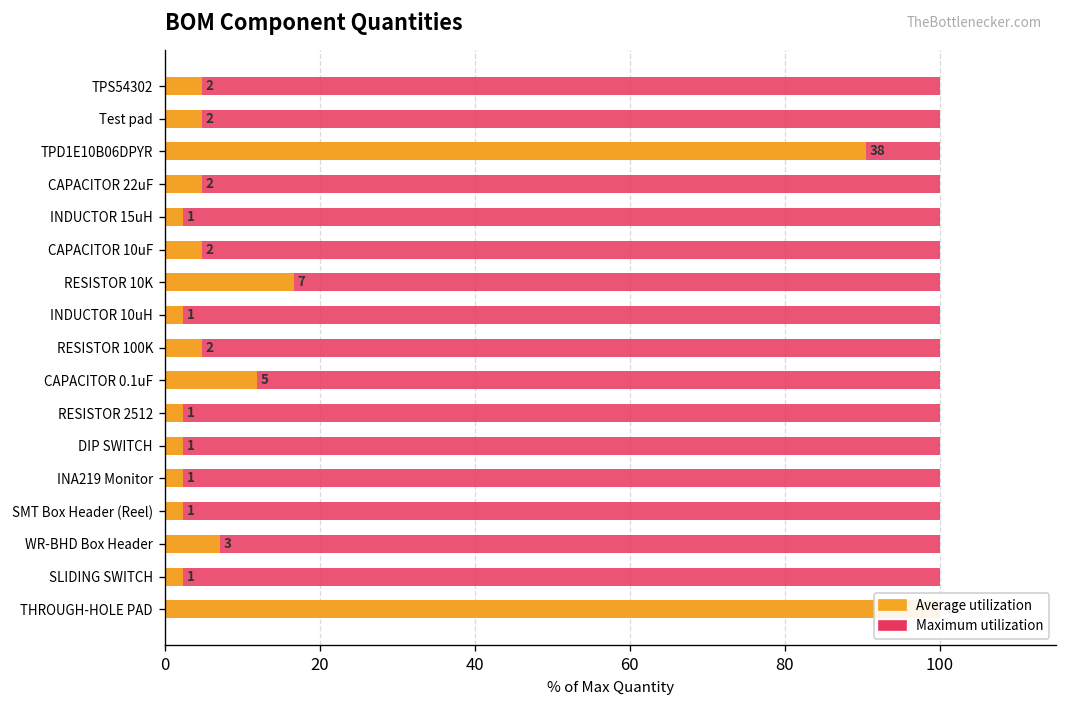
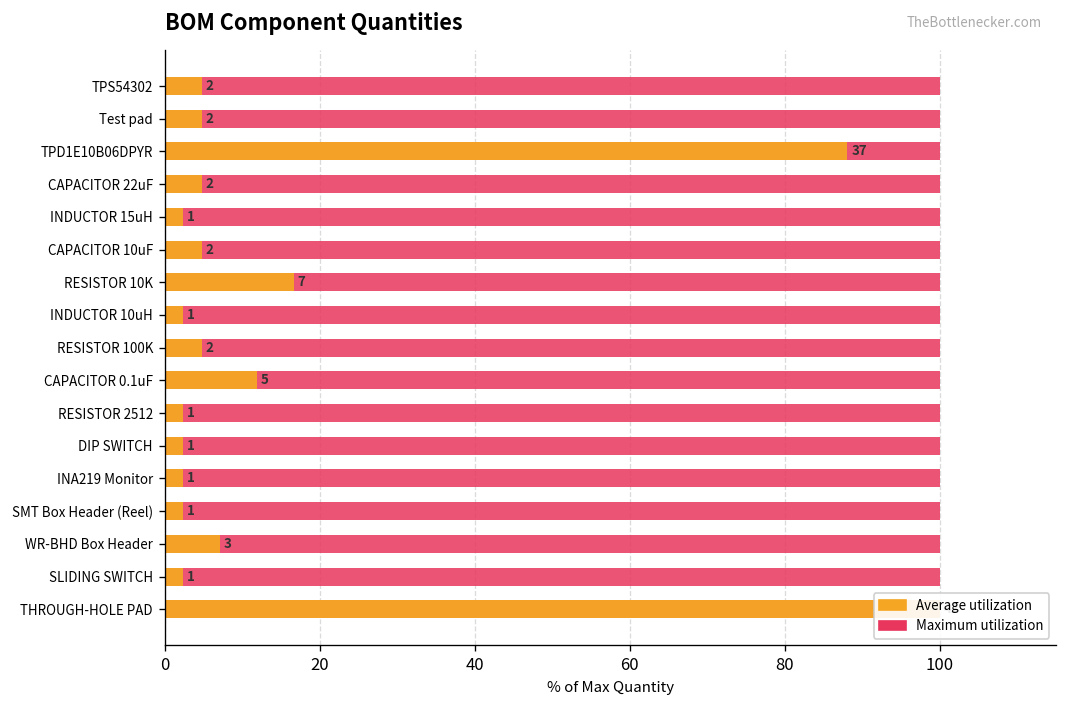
  {
    "Average utilization": {
-     "TPD1E10B06DPYR": 38
+     "TPD1E10B06DPYR": 37
    }
  }
